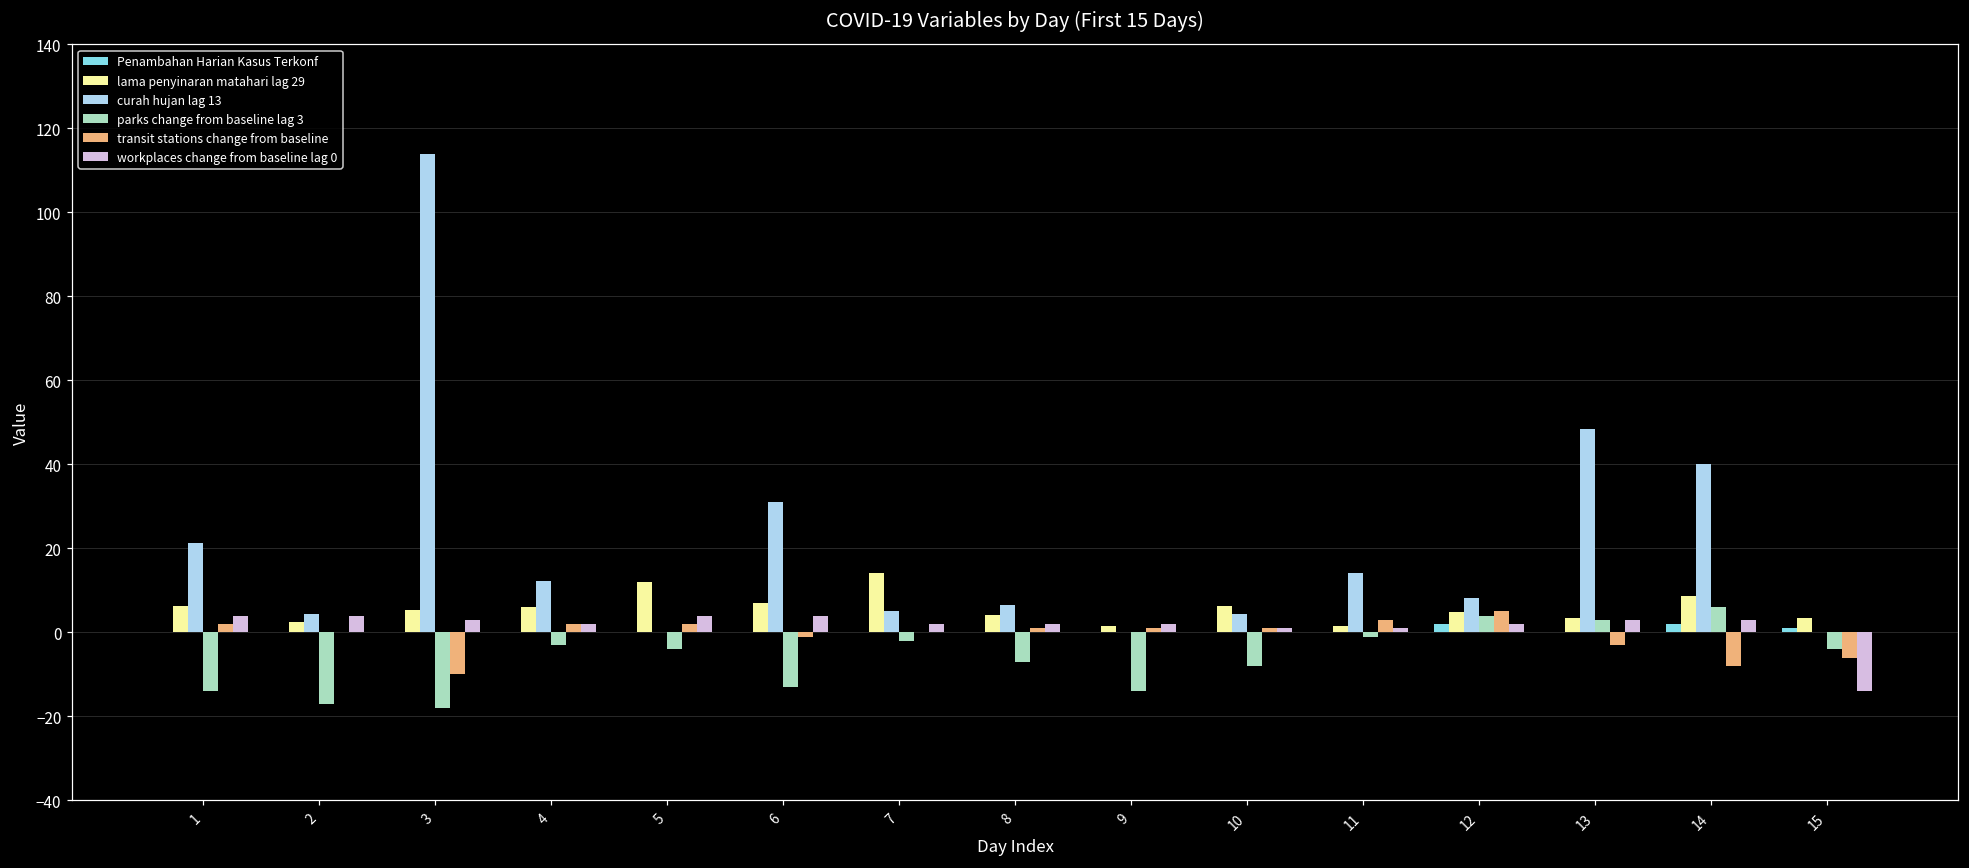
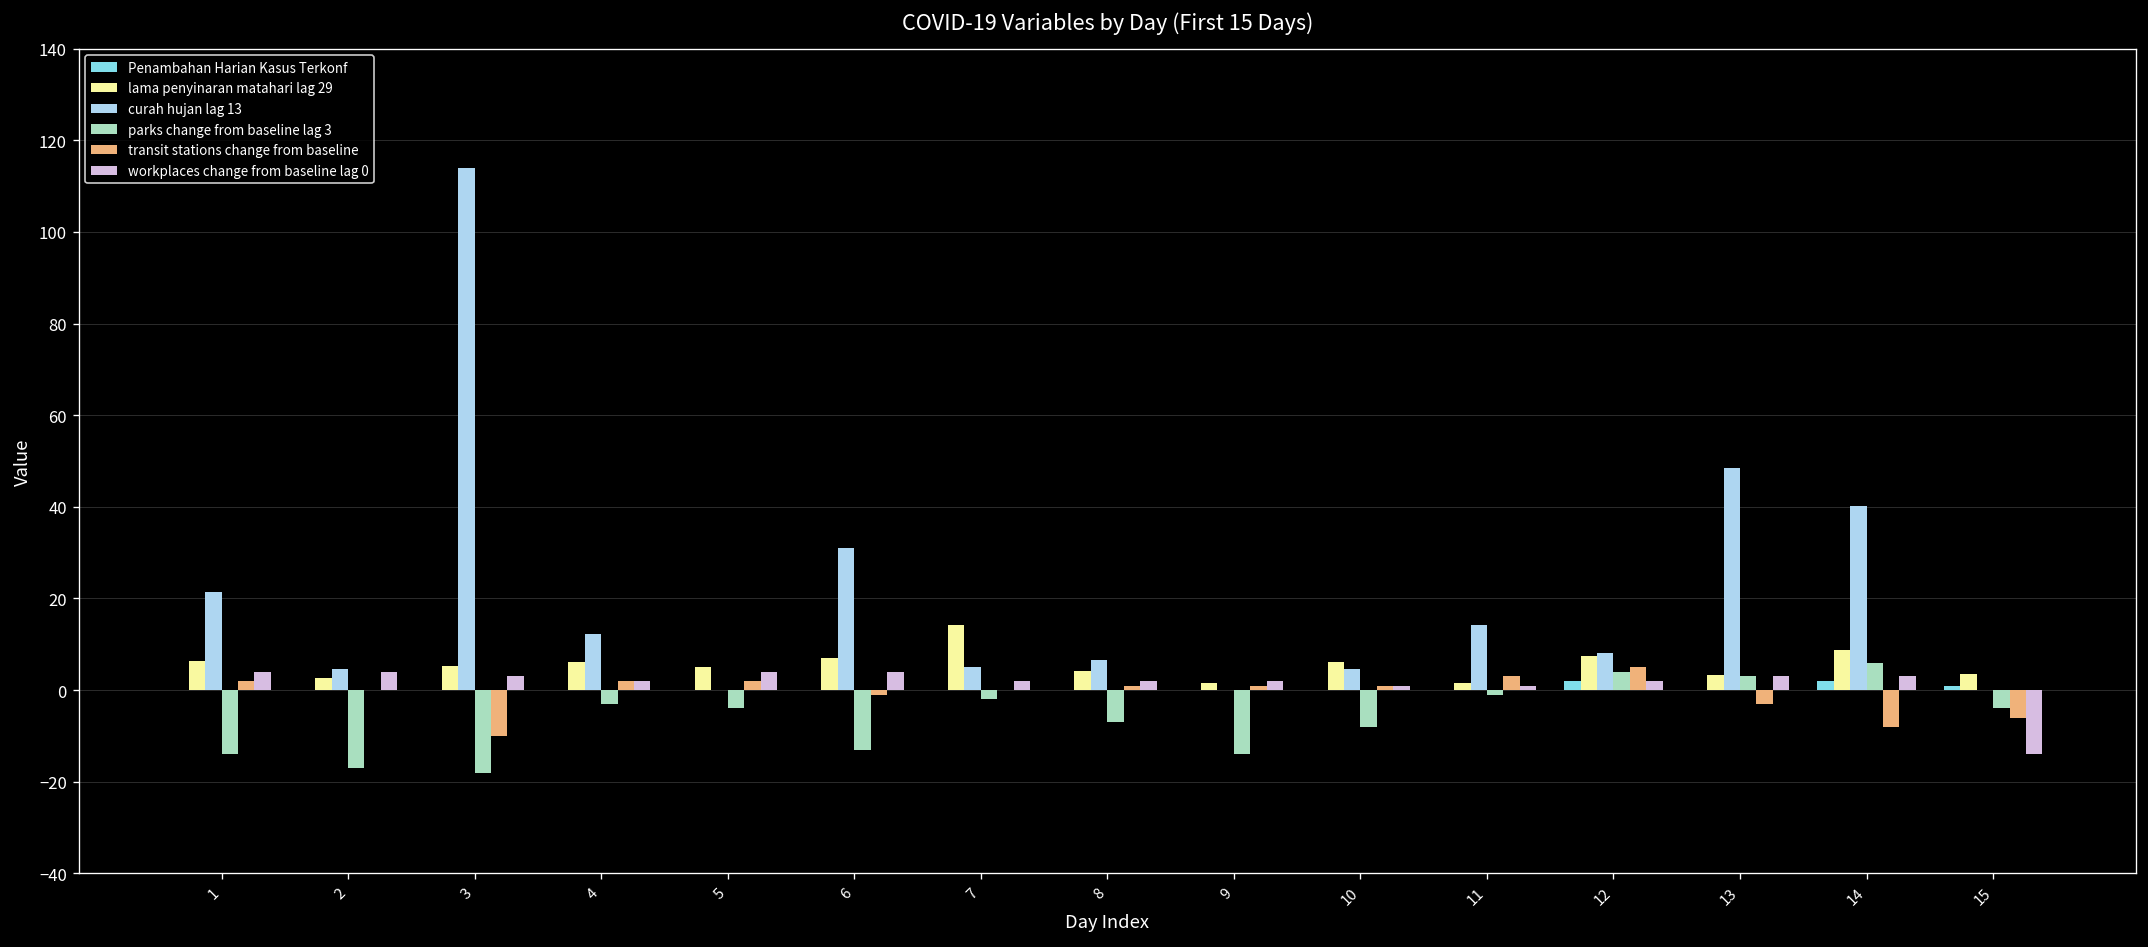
  {
    "lama penyinaran matahari lag 29": {
      "1": 6,
      "2": 3,
      "3": 5,
      "4": 6,
-     "5": 12,
+     "5": 5,
      "6": 7,
      "7": 14,
      "8": 4,
      "9": 2,
      "10": 6,
      "11": 2,
-     "12": 5,
+     "12": 7,
      "13": 3,
      "14": 9,
      "15": 4
    },
    "transit stations change from baseline": {
      "1": 2,
      "2": 0,
      "3": -10,
      "4": 2,
      "5": 2,
      "6": -1,
      "7": 0,
      "8": 1,
      "9": 1,
      "10": 1,
      "11": 3,
      "12": 5,
      "13": -3,
      "14": -8,
      "15": -6
    }
  }
